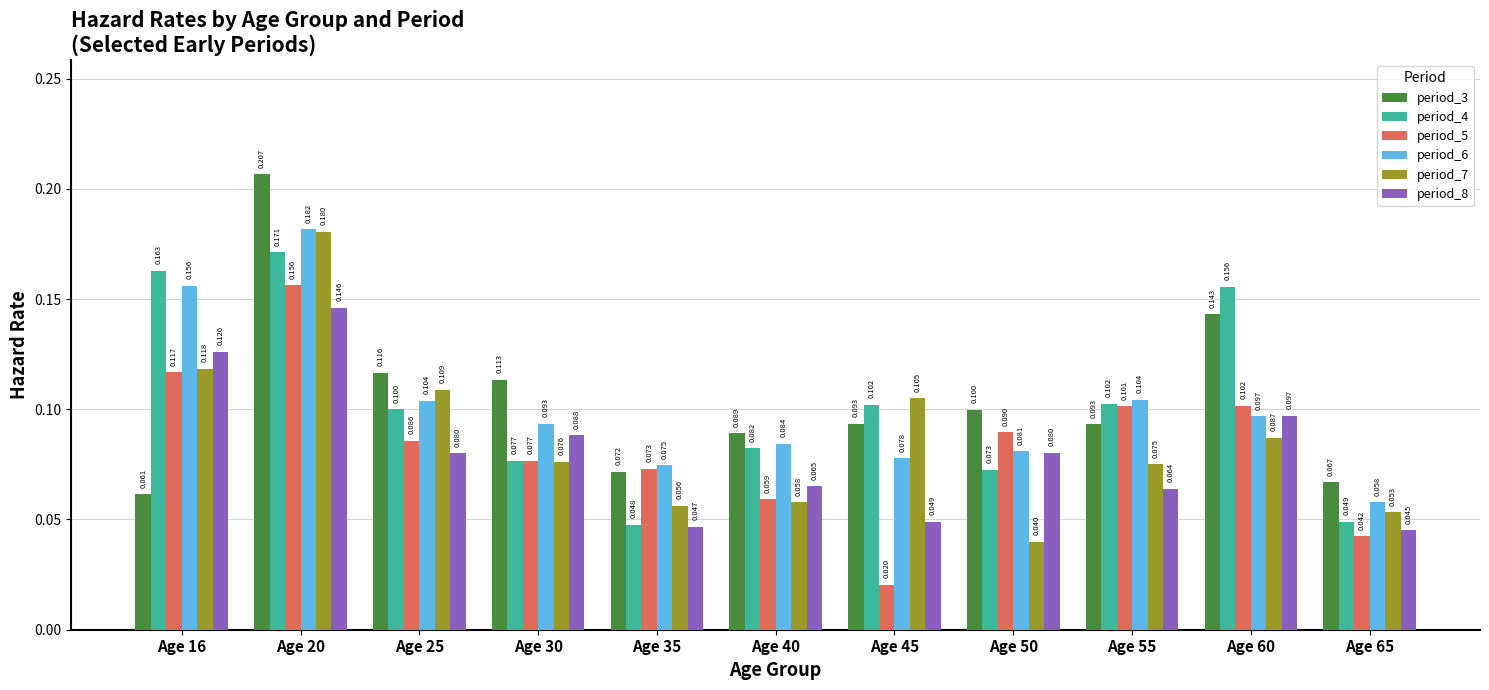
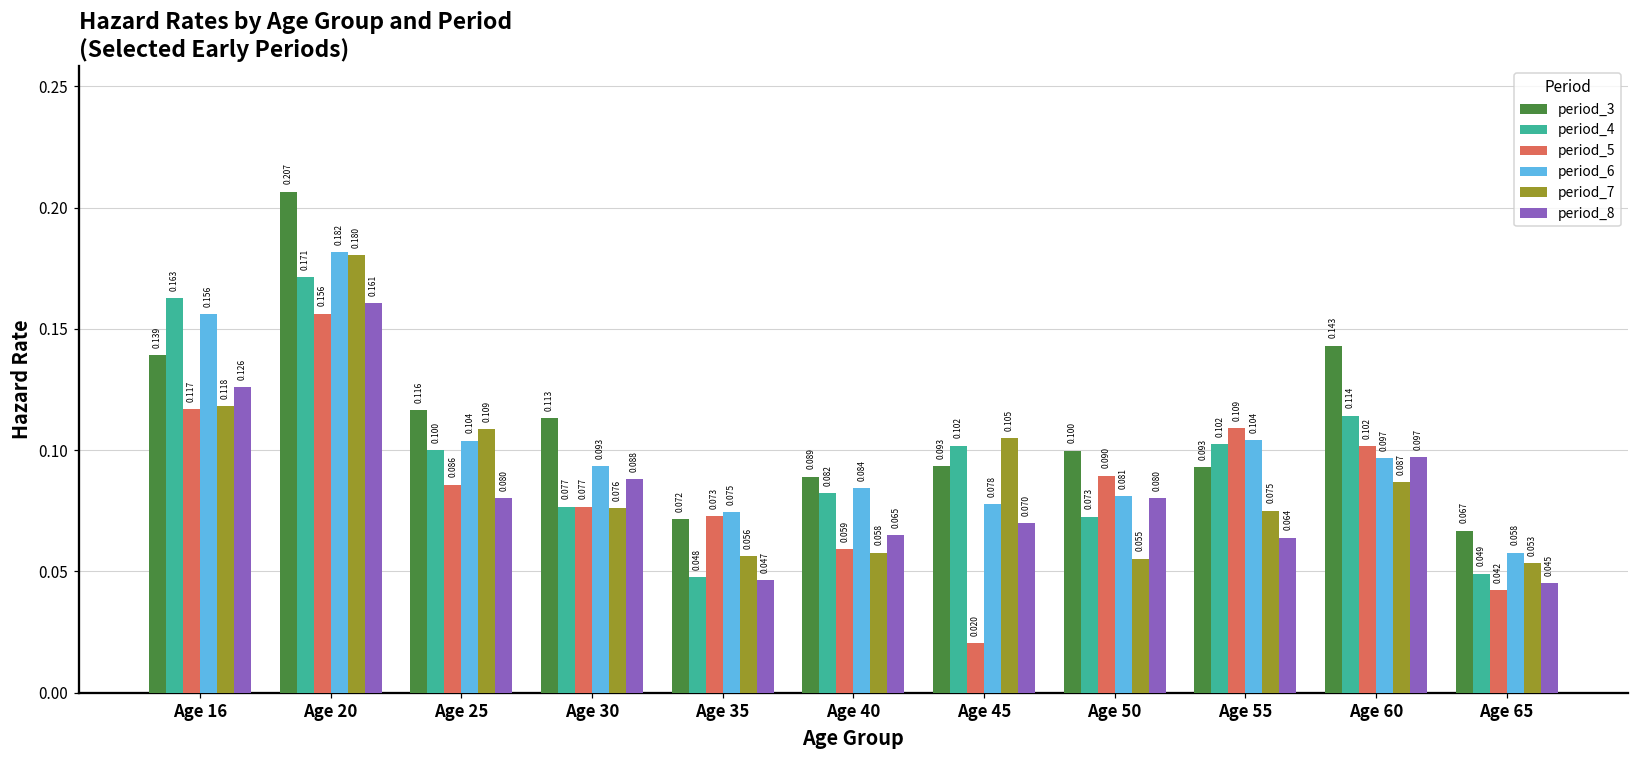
  {
    "period_3": {
-     "Age 16": 0.061,
+     "Age 16": 0.139,
      "Age 20": 0.207,
      "Age 25": 0.116,
      "Age 30": 0.113,
      "Age 35": 0.072,
      "Age 40": 0.089,
      "Age 45": 0.093,
      "Age 50": 0.100,
      "Age 55": 0.093,
      "Age 60": 0.143,
      "Age 65": 0.067
    },
    "period_4": {
      "Age 16": 0.163,
      "Age 20": 0.171,
      "Age 25": 0.100,
      "Age 30": 0.077,
      "Age 35": 0.048,
      "Age 40": 0.082,
      "Age 45": 0.102,
      "Age 50": 0.073,
      "Age 55": 0.102,
-     "Age 60": 0.156,
+     "Age 60": 0.114,
      "Age 65": 0.049
    },
    "period_5": {
      "Age 16": 0.117,
      "Age 20": 0.156,
      "Age 25": 0.086,
      "Age 30": 0.077,
      "Age 35": 0.073,
      "Age 40": 0.059,
      "Age 45": 0.020,
      "Age 50": 0.090,
-     "Age 55": 0.101,
+     "Age 55": 0.109,
      "Age 60": 0.102,
      "Age 65": 0.042
    },
    "period_6": {
      "Age 16": 0.156,
      "Age 20": 0.182,
      "Age 25": 0.104,
      "Age 30": 0.093,
      "Age 35": 0.075,
      "Age 40": 0.084,
      "Age 45": 0.078,
      "Age 50": 0.081,
      "Age 55": 0.104,
      "Age 60": 0.097,
      "Age 65": 0.058
    },
    "period_7": {
      "Age 16": 0.118,
      "Age 20": 0.180,
      "Age 25": 0.109,
      "Age 30": 0.076,
      "Age 35": 0.056,
      "Age 40": 0.058,
      "Age 45": 0.105,
-     "Age 50": 0.040,
+     "Age 50": 0.055,
      "Age 55": 0.075,
      "Age 60": 0.087,
      "Age 65": 0.053
    },
    "period_8": {
      "Age 16": 0.126,
-     "Age 20": 0.146,
+     "Age 20": 0.161,
      "Age 25": 0.080,
      "Age 30": 0.088,
      "Age 35": 0.047,
      "Age 40": 0.065,
-     "Age 45": 0.049,
+     "Age 45": 0.070,
      "Age 50": 0.080,
      "Age 55": 0.064,
      "Age 60": 0.097,
      "Age 65": 0.045
    }
  }
